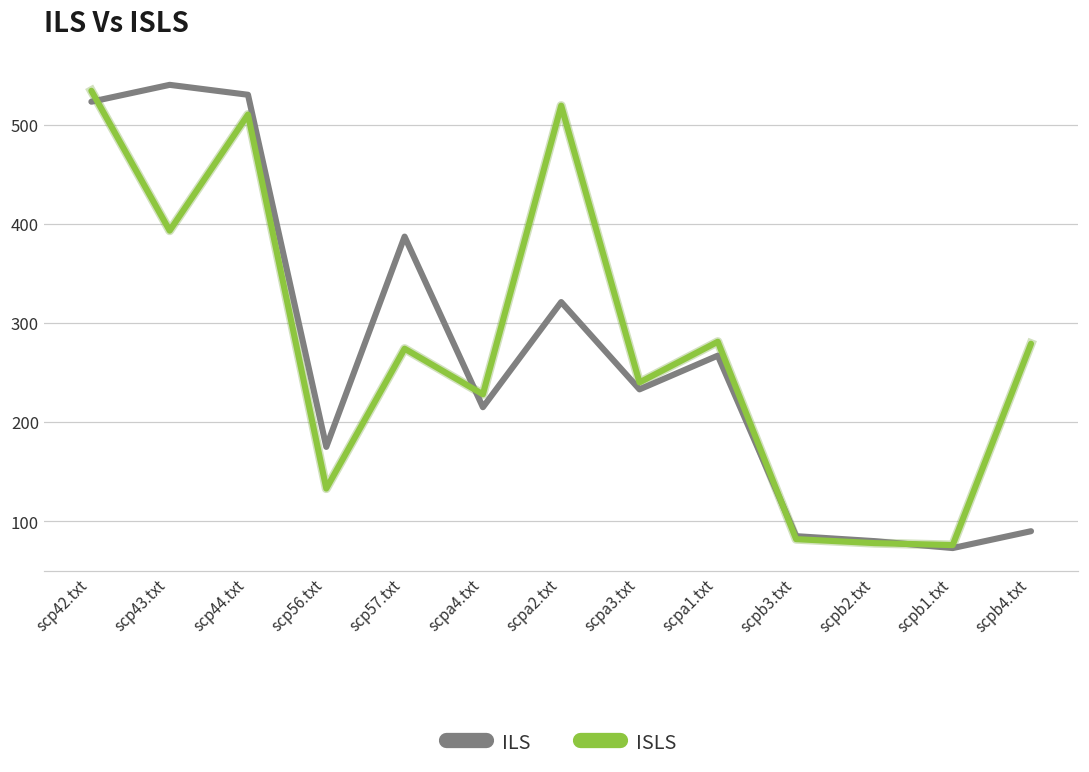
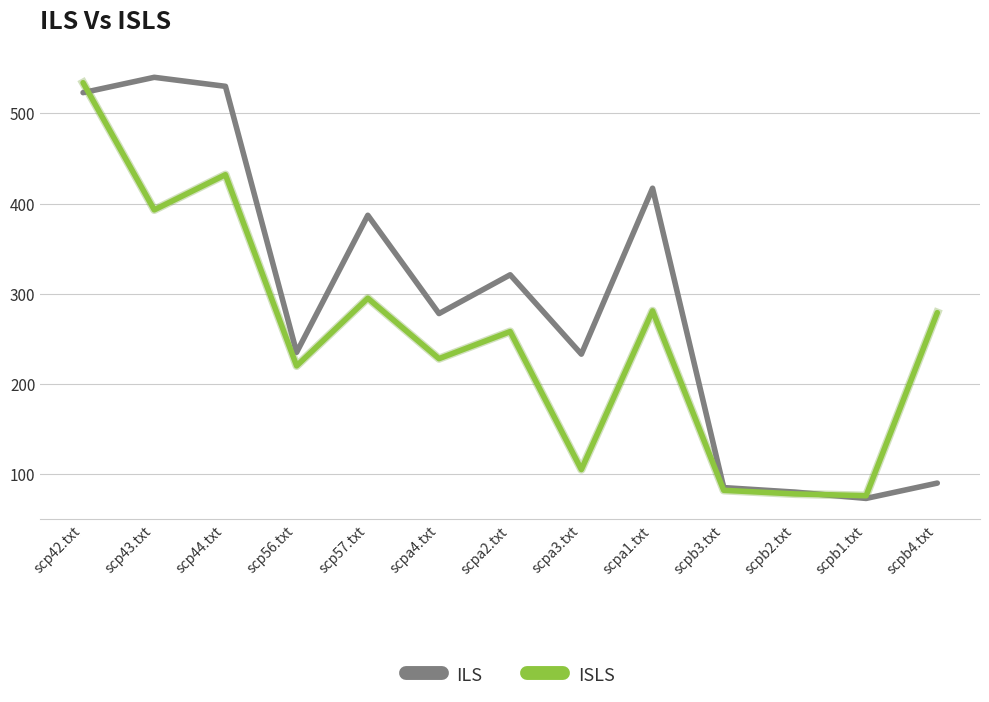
  {
    "ILS": {
      "scp42.txt": 520,
      "scp43.txt": 540,
      "scp44.txt": 530,
-     "scp56.txt": 180,
+     "scp56.txt": 240,
      "scp57.txt": 390,
-     "scpa4.txt": 220,
+     "scpa4.txt": 280,
      "scpa2.txt": 320,
      "scpa3.txt": 230,
-     "scpa1.txt": 270,
+     "scpa1.txt": 420,
      "scpb3.txt": 90,
      "scpb1.txt": 70,
      "scpb4.txt": 90
    },
    "ISLS": {
      "scp42.txt": 530,
      "scp43.txt": 390,
-     "scp44.txt": 510,
-     "scp56.txt": 130,
-     "scp57.txt": 270,
+     "scp44.txt": 430,
+     "scp56.txt": 220,
+     "scp57.txt": 300,
      "scpa4.txt": 230,
-     "scpa2.txt": 520,
-     "scpa3.txt": 240,
+     "scpa2.txt": 260,
+     "scpa3.txt": 110,
      "scpa1.txt": 280,
      "scpb3.txt": 80,
      "scpb1.txt": 80,
      "scpb4.txt": 280
    }
  }
